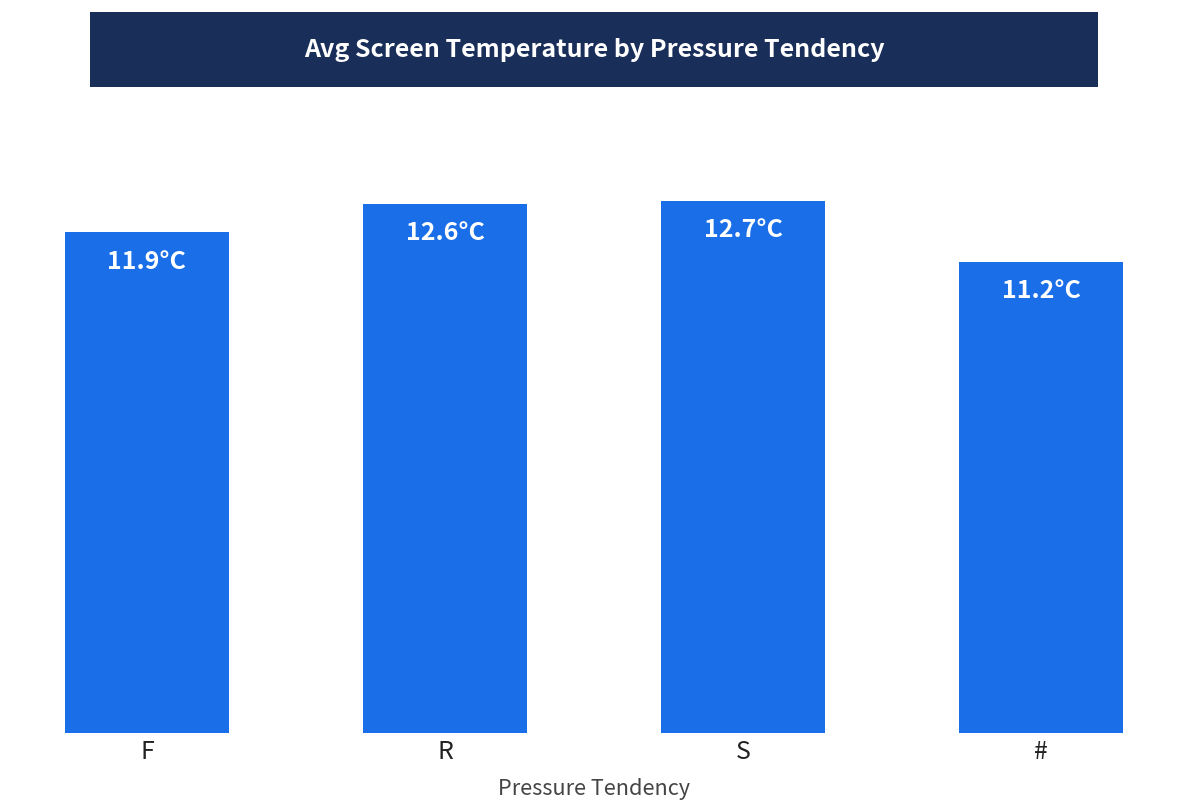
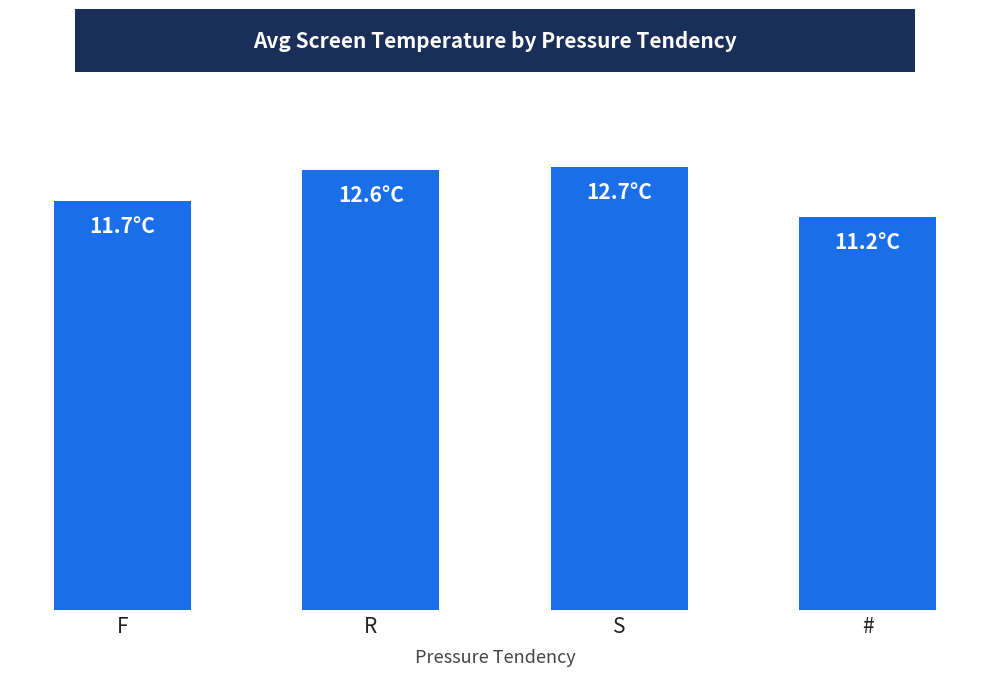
  {
-   "F": "11.9°C",
+   "F": "11.7°C",
    "R": "12.6°C",
    "S": "12.7°C",
    "#": "11.2°C"
  }
